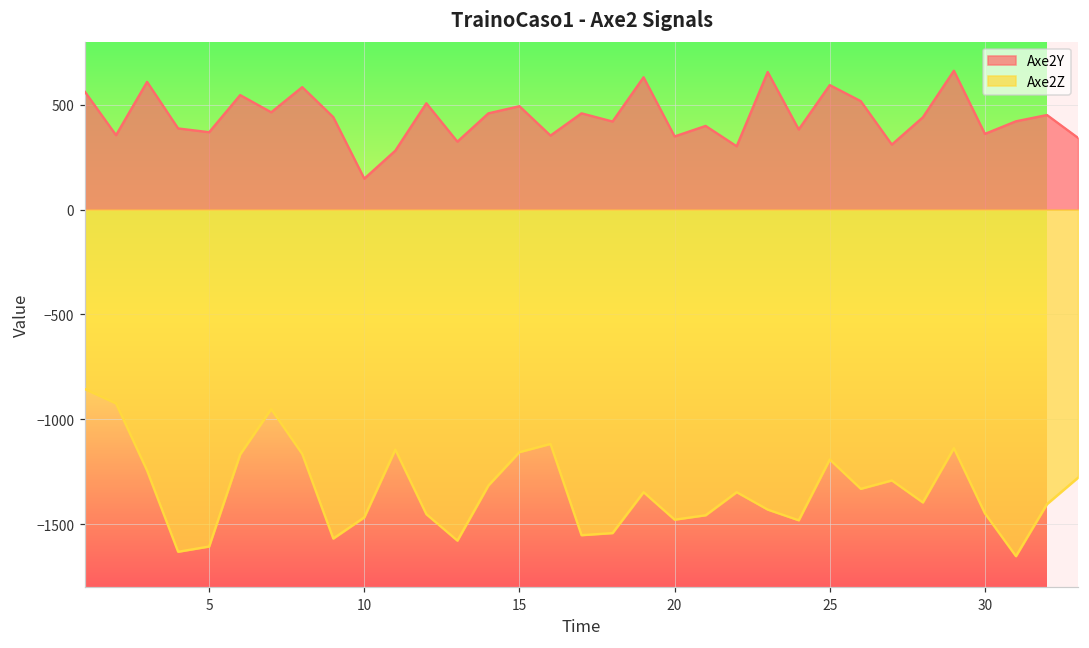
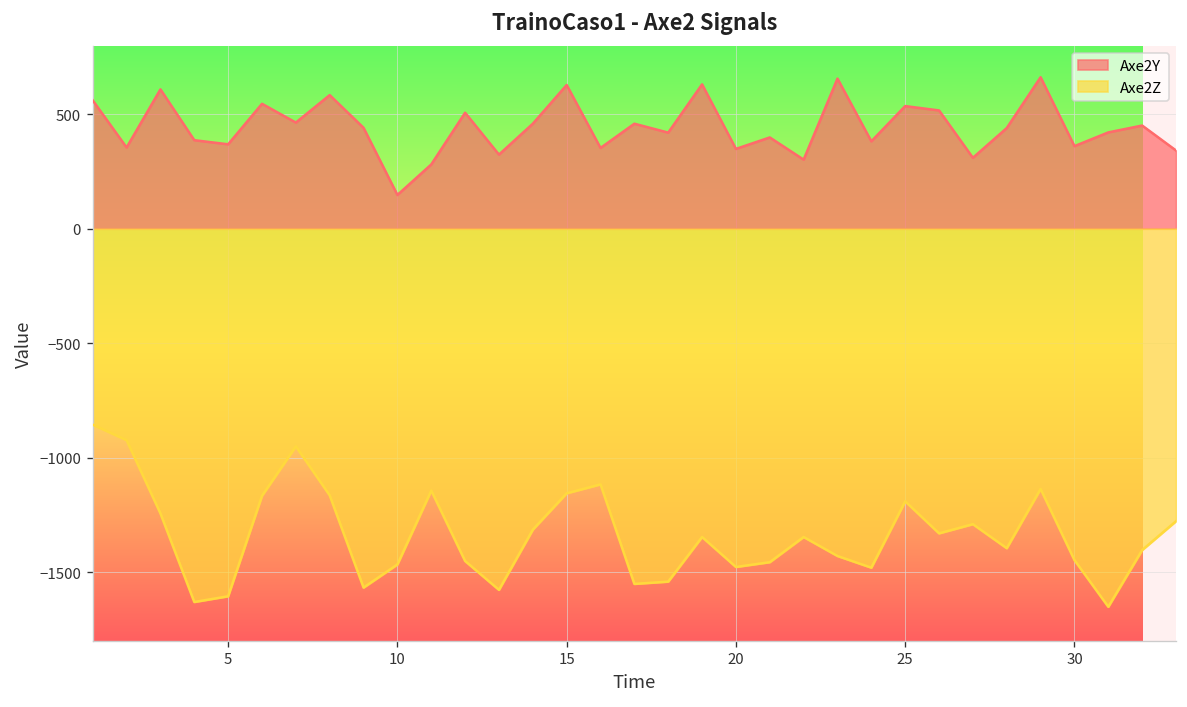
  {
    "Axe2Y": {
      "5": 370,
      "10": 150,
-     "15": 490,
+     "15": 630,
      "20": 350,
-     "25": 590,
+     "25": 540,
      "30": 360
    }
  }
